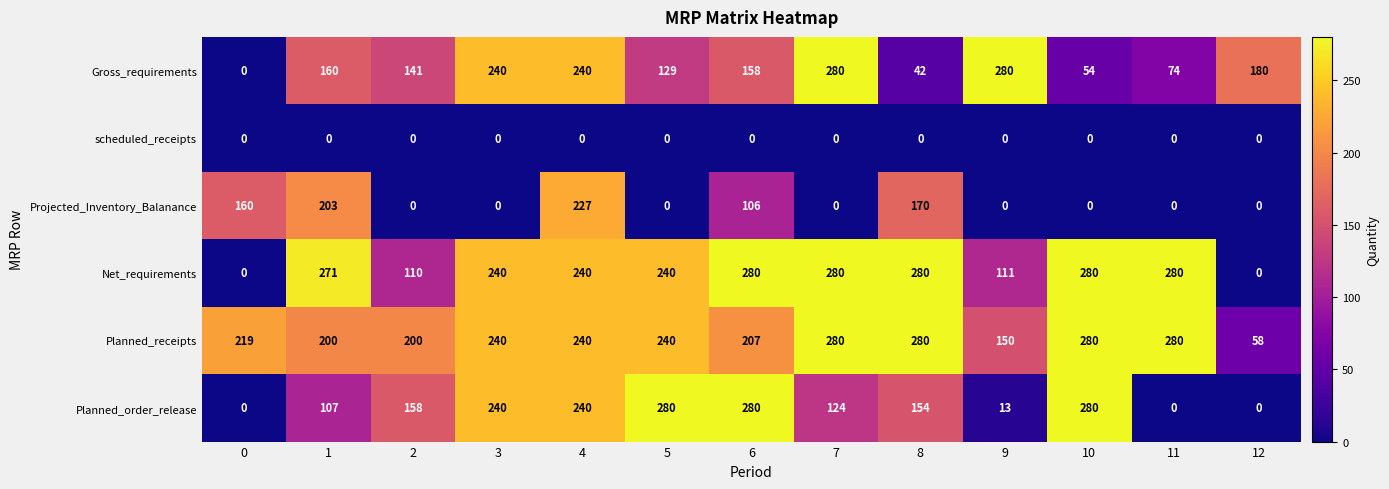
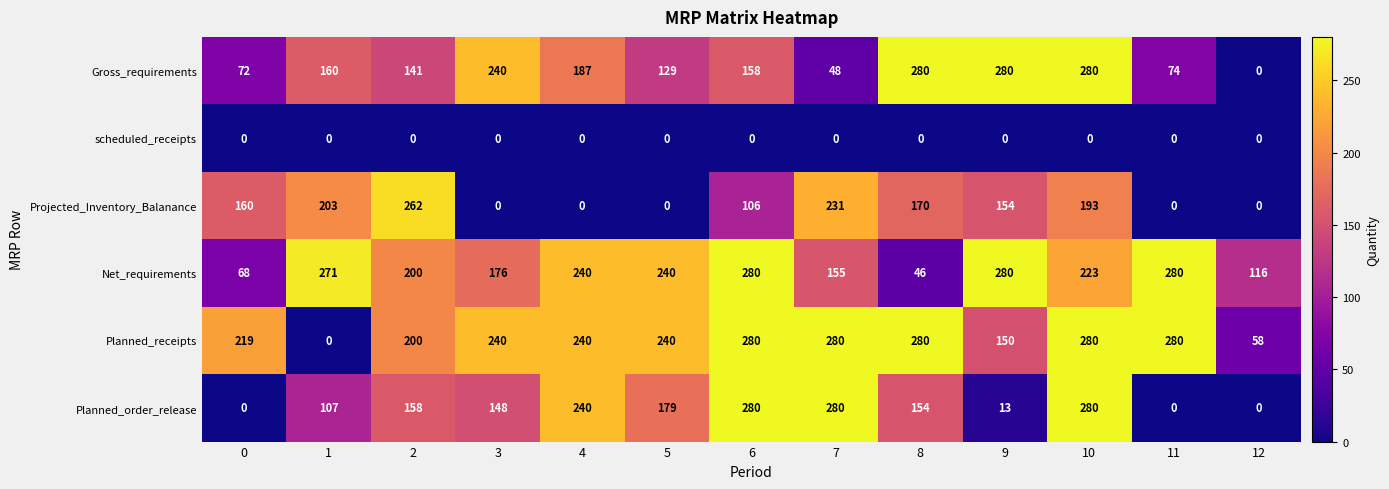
  {
    "Gross_requirements": {
-     "0": 0,
+     "0": 72,
      "1": 160,
      "2": 141,
      "3": 240,
-     "4": 240,
+     "4": 187,
      "5": 129,
      "6": 158,
-     "7": 280,
-     "8": 42,
+     "7": 48,
+     "8": 280,
      "9": 280,
-     "10": 54,
+     "10": 280,
      "11": 74,
-     "12": 180
+     "12": 0
    },
    "scheduled_receipts": {
      "0": 0,
      "1": 0,
      "2": 0,
      "3": 0,
      "4": 0,
      "5": 0,
      "6": 0,
      "7": 0,
      "8": 0,
      "9": 0,
      "10": 0,
      "11": 0,
      "12": 0
    },
    "Projected_Inventory_Balanance": {
      "0": 160,
      "1": 203,
-     "2": 0,
+     "2": 262,
      "3": 0,
-     "4": 227,
+     "4": 0,
      "5": 0,
      "6": 106,
-     "7": 0,
+     "7": 231,
      "8": 170,
-     "9": 0,
-     "10": 0,
+     "9": 154,
+     "10": 193,
      "11": 0,
      "12": 0
    },
    "Net_requirements": {
-     "0": 0,
+     "0": 68,
      "1": 271,
-     "2": 110,
-     "3": 240,
+     "2": 200,
+     "3": 176,
      "4": 240,
      "5": 240,
      "6": 280,
-     "7": 280,
-     "8": 280,
-     "9": 111,
-     "10": 280,
+     "7": 155,
+     "8": 46,
+     "9": 280,
+     "10": 223,
      "11": 280,
-     "12": 0
+     "12": 116
    },
    "Planned_receipts": {
      "0": 219,
-     "1": 200,
+     "1": 0,
      "2": 200,
      "3": 240,
      "4": 240,
      "5": 240,
-     "6": 207,
+     "6": 280,
      "7": 280,
      "8": 280,
      "9": 150,
      "10": 280,
      "11": 280,
      "12": 58
    },
    "Planned_order_release": {
      "0": 0,
      "1": 107,
      "2": 158,
-     "3": 240,
+     "3": 148,
      "4": 240,
-     "5": 280,
+     "5": 179,
      "6": 280,
-     "7": 124,
+     "7": 280,
      "8": 154,
      "9": 13,
      "10": 280,
      "11": 0,
      "12": 0
    }
  }
